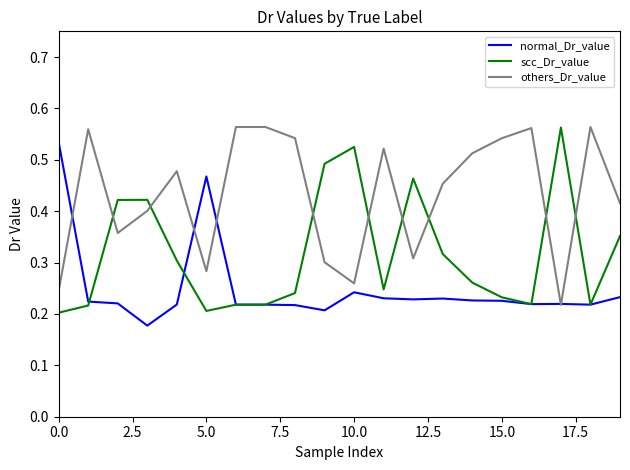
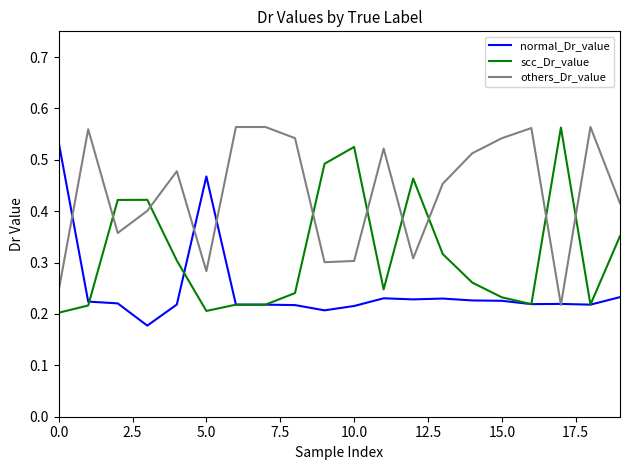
  {
    "normal_Dr_value": {
      "0.0": 0.53,
      "5.0": 0.47,
-     "10.0": 0.24,
+     "10.0": 0.22,
      "15.0": 0.23
    },
    "scc_Dr_value": {
      "0.0": 0.20,
      "5.0": 0.21,
      "10.0": 0.53,
      "15.0": 0.23
    },
    "others_Dr_value": {
      "0.0": 0.25,
      "5.0": 0.28,
-     "10.0": 0.26,
+     "10.0": 0.30,
      "15.0": 0.54
    }
  }
